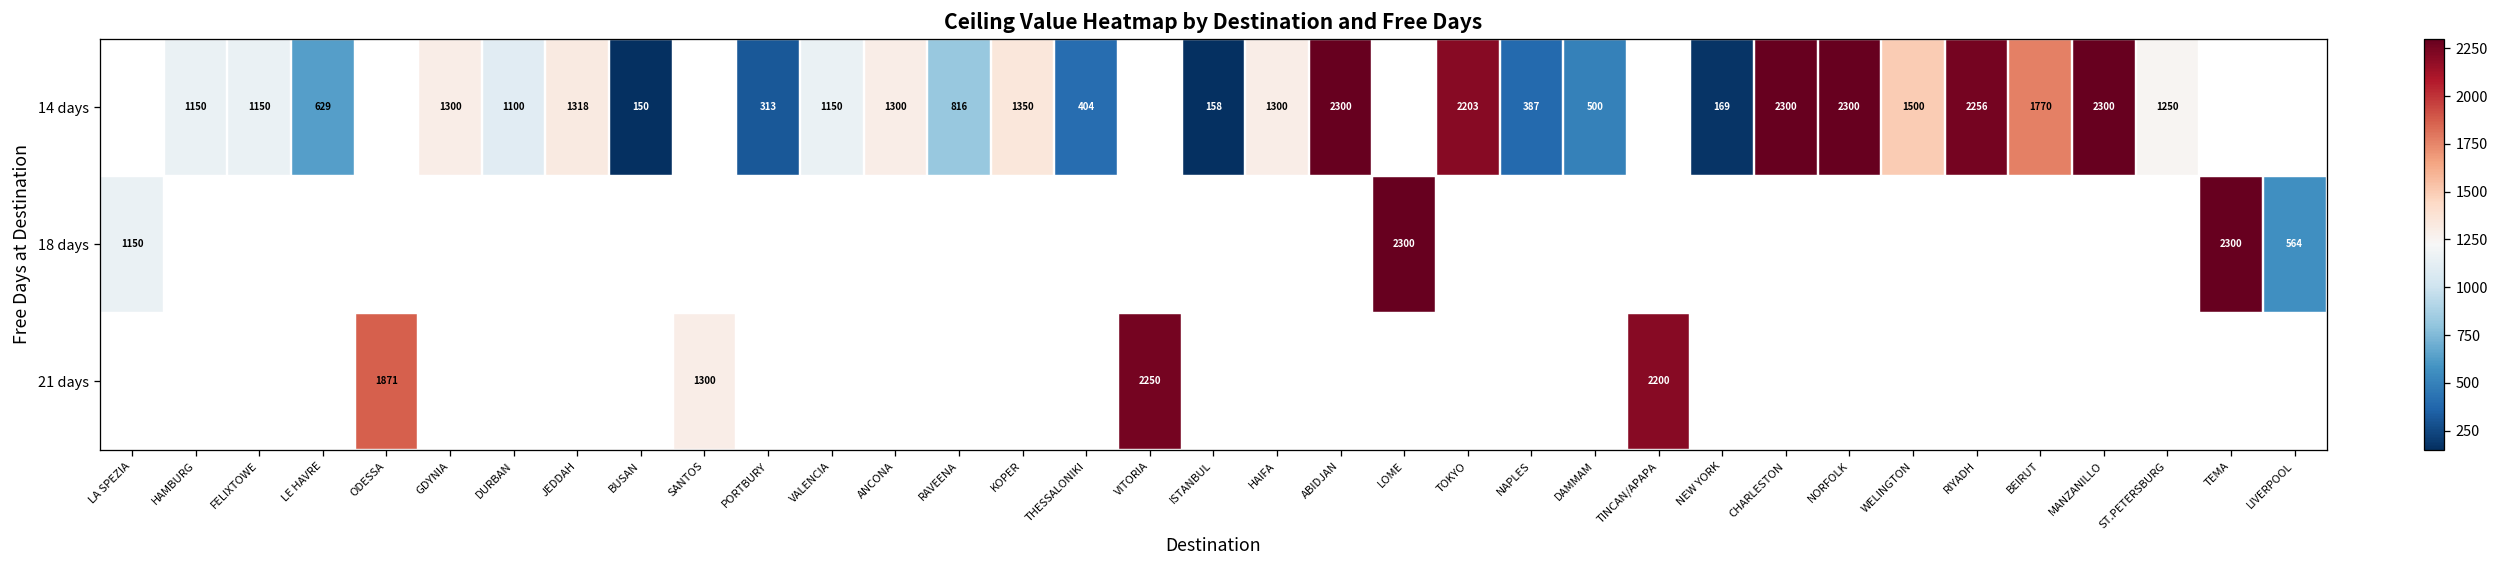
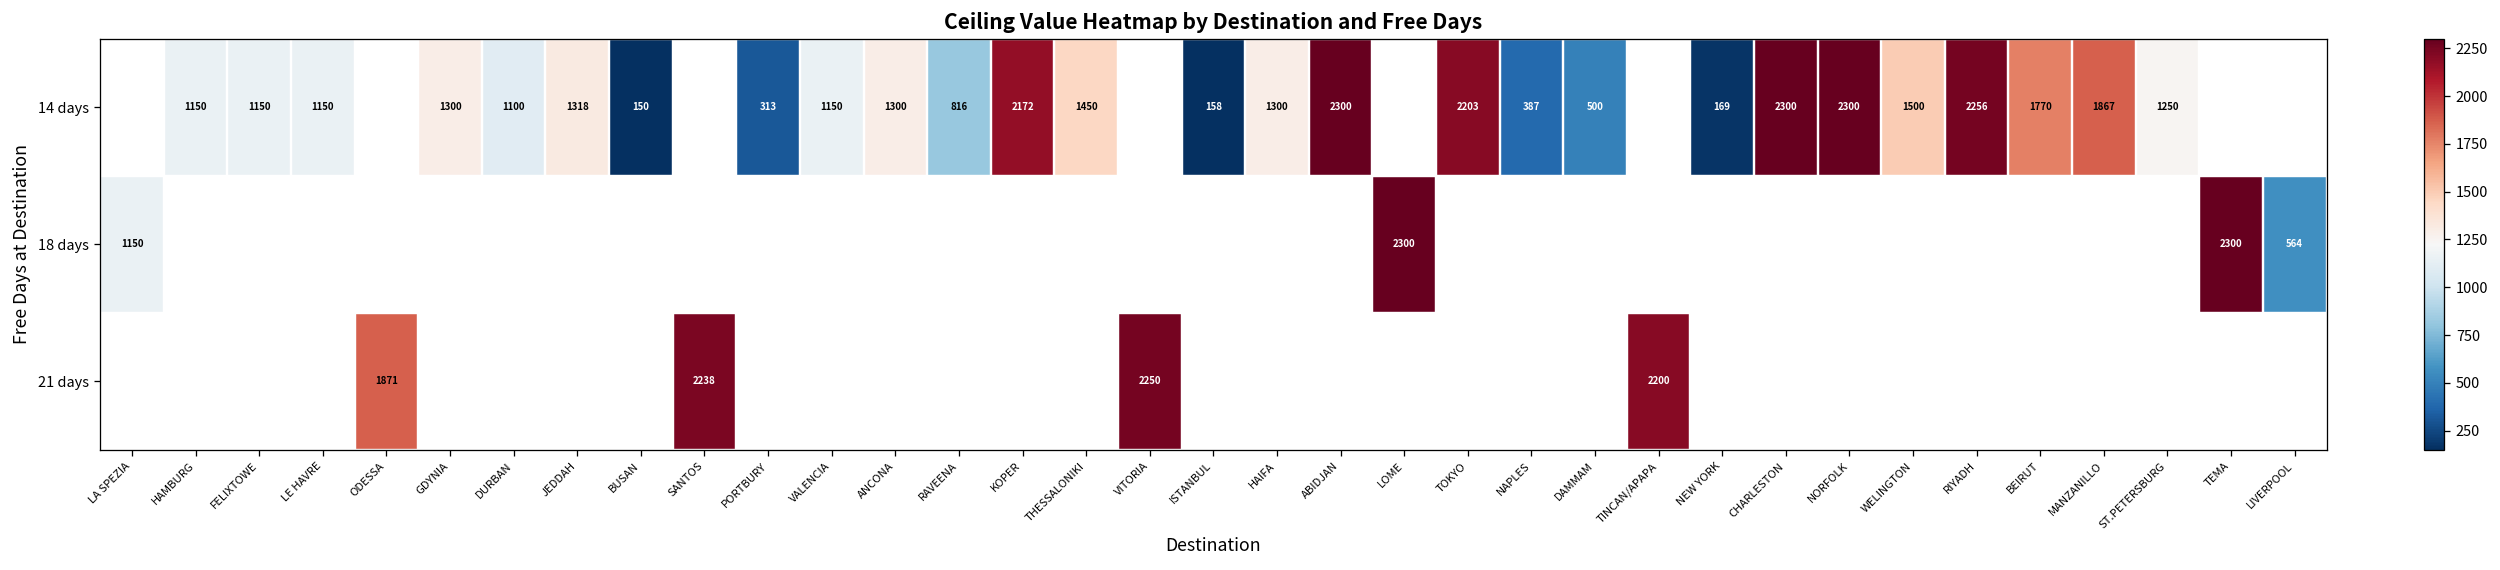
  {
    "14 days": {
      "HAMBURG": 1150,
      "FELIXTOWE": 1150,
-     "LE HAVRE": 629,
+     "LE HAVRE": 1150,
      "GDYNIA": 1300,
      "DURBAN": 1100,
      "JEDDAH": 1318,
      "BUSAN": 150,
      "PORTBURY": 313,
      "VALENCIA": 1150,
      "ANCONA": 1300,
      "RAVEENA": 816,
-     "KOPER": 1350,
-     "THESSALONIKI": 404,
+     "KOPER": 2172,
+     "THESSALONIKI": 1450,
      "ISTANBUL": 158,
      "HAIFA": 1300,
      "ABIDJAN": 2300,
      "TOKYO": 2203,
      "NAPLES": 387,
      "DAMMAM": 500,
      "NEW YORK": 169,
      "CHARLESTON": 2300,
      "NORFOLK": 2300,
      "WELINGTON": 1500,
      "RIYADH": 2256,
      "BEIRUT": 1770,
-     "MANZANILLO": 2300,
+     "MANZANILLO": 1867,
      "ST.PETERSBURG": 1250
    },
    "18 days": {
      "LA SPEZIA": 1150,
      "LOME": 2300,
      "TEMA": 2300,
      "LIVERPOOL": 564
    },
    "21 days": {
      "ODESSA": 1871,
-     "SANTOS": 1300,
+     "SANTOS": 2238,
      "VITORIA": 2250,
      "TINCAN/APAPA": 2200
    }
  }
